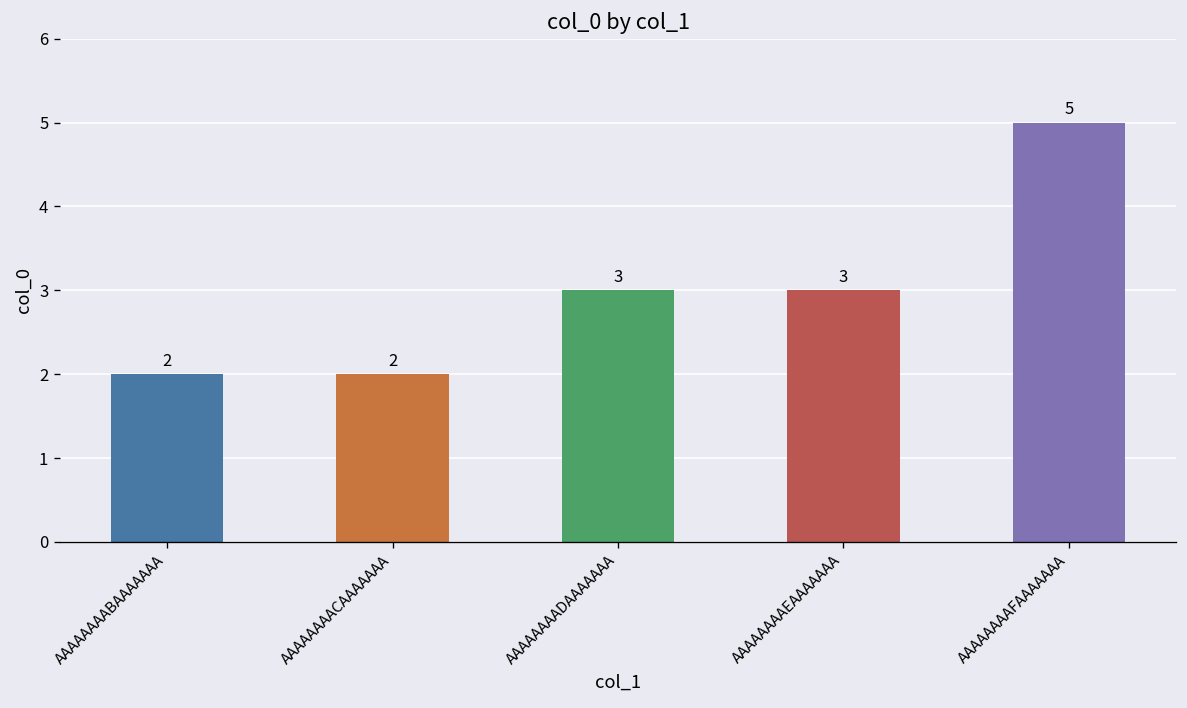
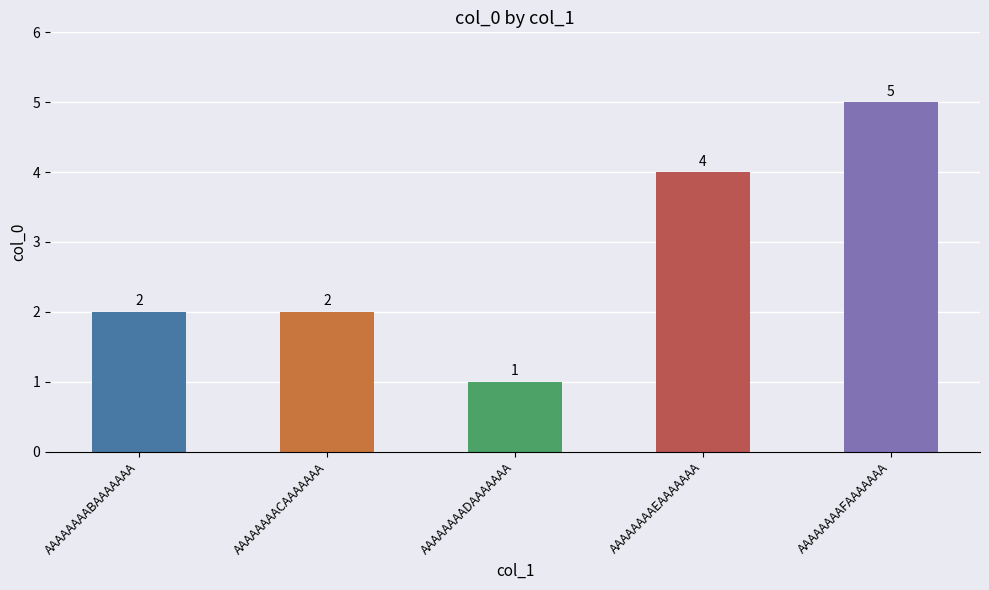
  {
    "AAAAAAAABAAAAAAA": 2,
    "AAAAAAAACAAAAAAA": 2,
-   "AAAAAAAADAAAAAAA": 3,
-   "AAAAAAAAEAAAAAAA": 3,
+   "AAAAAAAADAAAAAAA": 1,
+   "AAAAAAAAEAAAAAAA": 4,
    "AAAAAAAAFAAAAAAA": 5
  }
